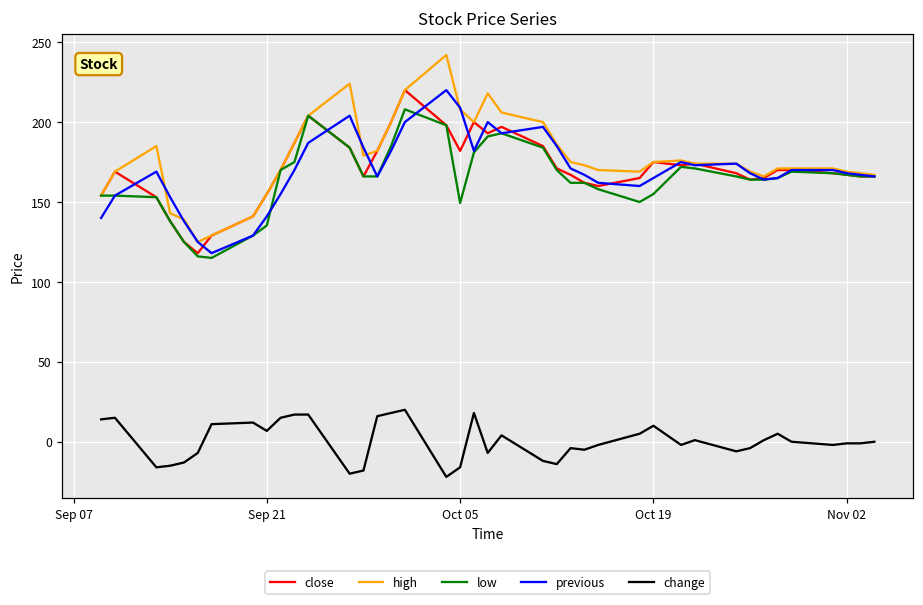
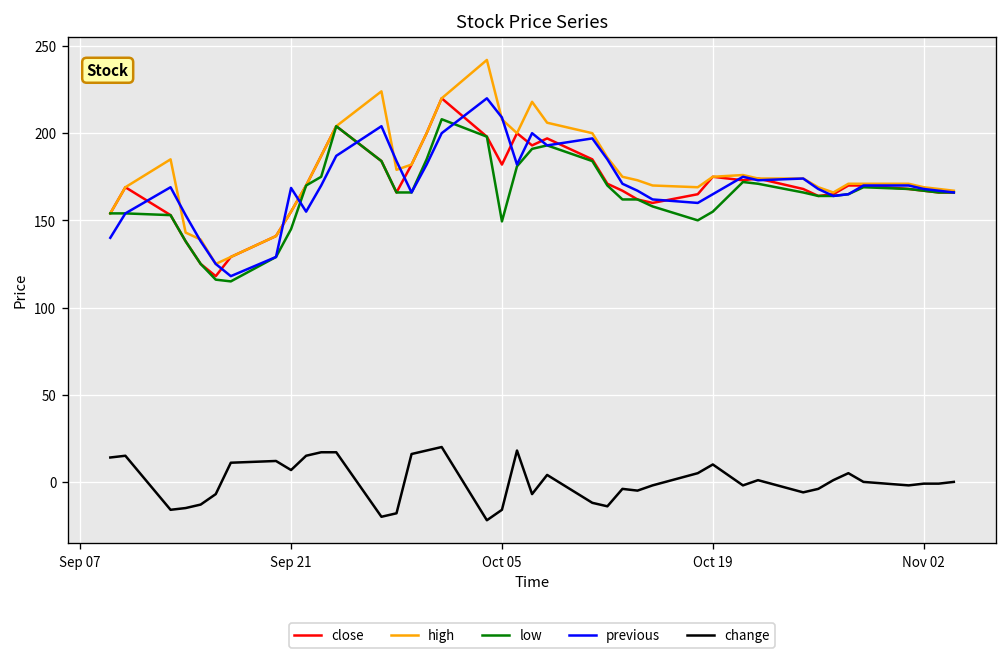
  {
    "close": {
      "Oct 05": 182
    },
    "low": {
-     "Sep 21": 135,
+     "Sep 21": 145,
      "Oct 05": 149,
      "Oct 19": 155
    },
    "previous": {
-     "Sep 21": 141,
+     "Sep 21": 169,
      "Oct 19": 165
    },
    "change": {
      "Sep 21": 7,
      "Oct 05": -16,
      "Oct 19": 10,
      "Nov 02": -1
    }
  }
